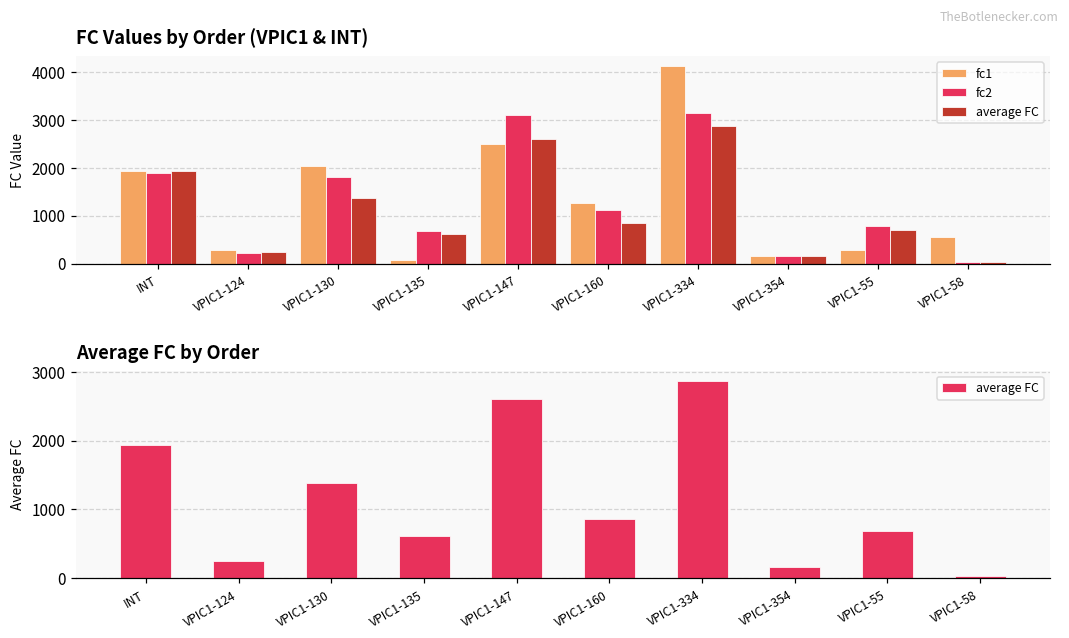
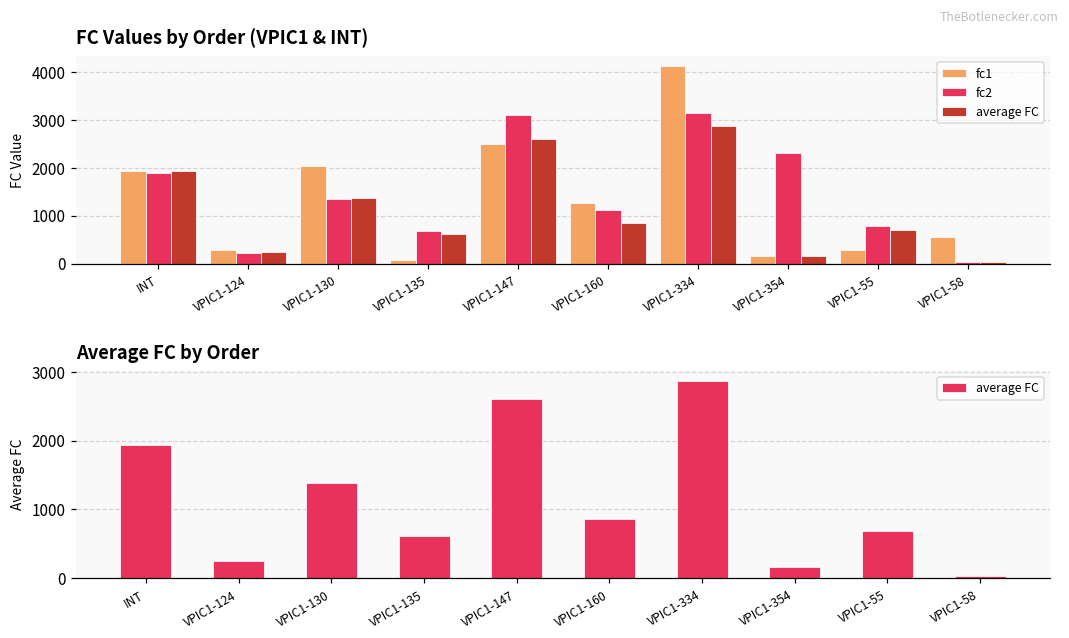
  {
    "FC Values by Order (VPIC1 & INT)": {
      "fc1": {
        "INT": 1900,
        "VPIC1-124": 300,
        "VPIC1-130": 2000,
        "VPIC1-135": 100,
        "VPIC1-147": 2500,
        "VPIC1-160": 1300,
        "VPIC1-334": 4100,
        "VPIC1-354": 200,
        "VPIC1-55": 300,
        "VPIC1-58": 600
      },
      "fc2": {
        "INT": 1900,
        "VPIC1-124": 200,
-       "VPIC1-130": 1800,
+       "VPIC1-130": 1300,
        "VPIC1-135": 700,
        "VPIC1-147": 3100,
        "VPIC1-160": 1100,
        "VPIC1-334": 3100,
-       "VPIC1-354": 200,
+       "VPIC1-354": 2300,
        "VPIC1-55": 800
      }
    },
    "Average FC by Order": {
      "INT": 1900,
      "VPIC1-124": 300,
      "VPIC1-130": 1400,
      "VPIC1-135": 600,
      "VPIC1-147": 2600,
      "VPIC1-160": 900,
      "VPIC1-334": 2900,
      "VPIC1-354": 200,
      "VPIC1-55": 700
    }
  }
